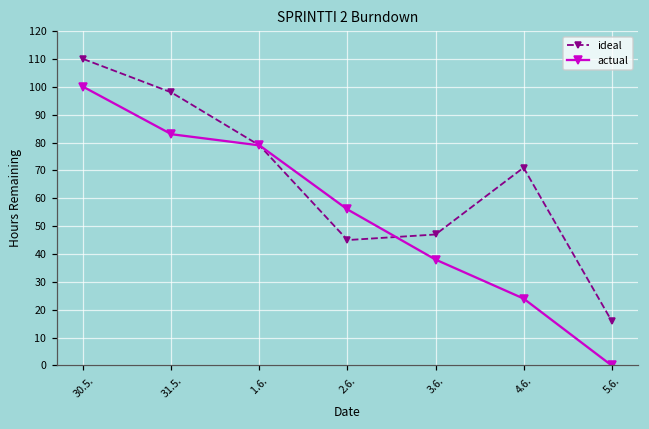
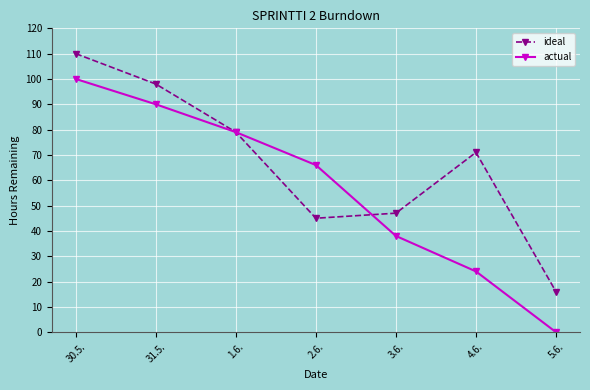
  {
    "ideal": {
      "30.5.": 110,
      "31.5.": 98,
      "2.6.": 45,
      "3.6.": 47,
      "4.6.": 71,
      "5.6.": 16
    },
    "actual": {
      "30.5.": 100,
-     "31.5.": 83,
-     "2.6.": 56,
+     "31.5.": 90,
+     "2.6.": 66,
      "3.6.": 38,
      "4.6.": 24,
      "5.6.": 0
    }
  }
